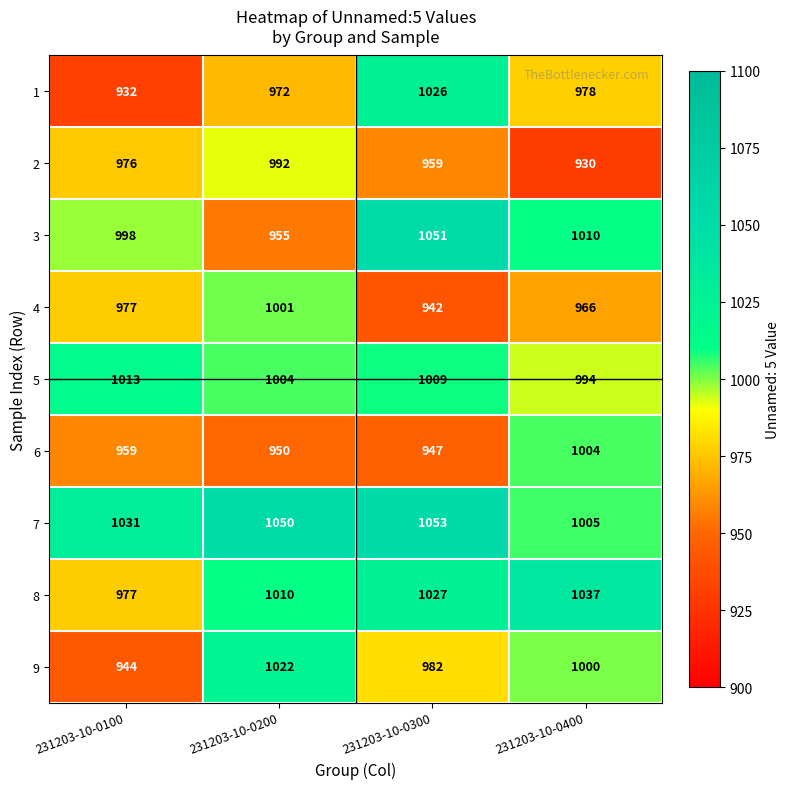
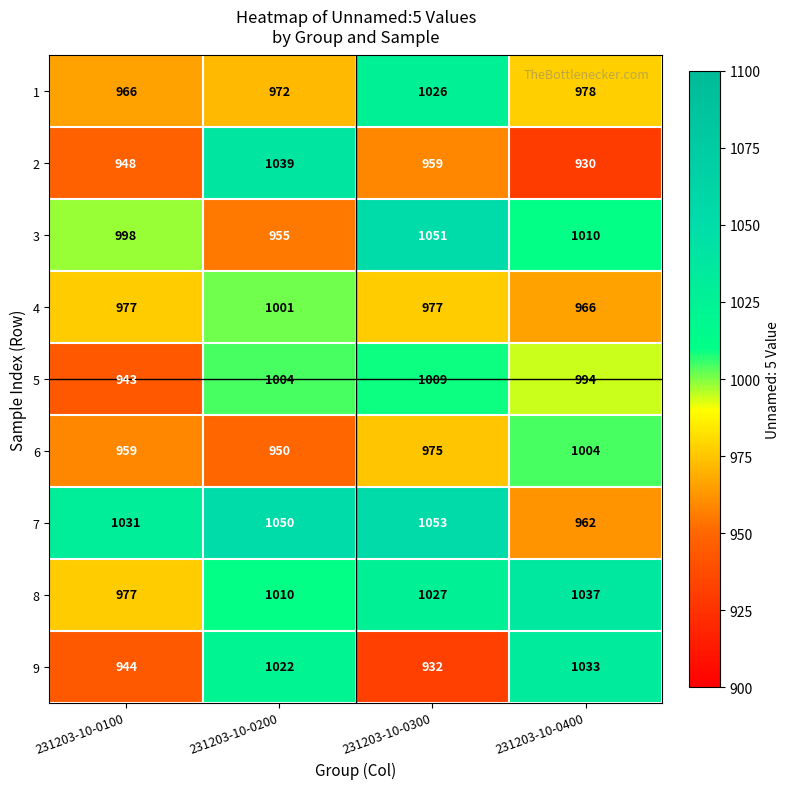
  {
    "1": {
-     "231203-10-0100": 932,
+     "231203-10-0100": 966,
      "231203-10-0200": 972,
      "231203-10-0300": 1026
    },
    "2": {
-     "231203-10-0100": 976,
-     "231203-10-0200": 992,
+     "231203-10-0100": 948,
+     "231203-10-0200": 1039,
      "231203-10-0300": 959,
      "231203-10-0400": 930
    },
    "3": {
      "231203-10-0100": 998,
      "231203-10-0200": 955,
      "231203-10-0300": 1051,
      "231203-10-0400": 1010
    },
    "4": {
      "231203-10-0100": 977,
      "231203-10-0200": 1001,
-     "231203-10-0300": 942,
+     "231203-10-0300": 977,
      "231203-10-0400": 966
    },
    "5": {
-     "231203-10-0100": 1013,
+     "231203-10-0100": 943,
      "231203-10-0200": 1004,
      "231203-10-0300": 1009,
      "231203-10-0400": 994
    },
    "6": {
      "231203-10-0100": 959,
      "231203-10-0200": 950,
-     "231203-10-0300": 947,
+     "231203-10-0300": 975,
      "231203-10-0400": 1004
    },
    "7": {
      "231203-10-0100": 1031,
      "231203-10-0200": 1050,
      "231203-10-0300": 1053,
-     "231203-10-0400": 1005
+     "231203-10-0400": 962
    },
    "8": {
      "231203-10-0100": 977,
      "231203-10-0200": 1010,
      "231203-10-0300": 1027,
      "231203-10-0400": 1037
    },
    "9": {
      "231203-10-0100": 944,
      "231203-10-0200": 1022,
-     "231203-10-0300": 982,
-     "231203-10-0400": 1000
+     "231203-10-0300": 932,
+     "231203-10-0400": 1033
    }
  }
